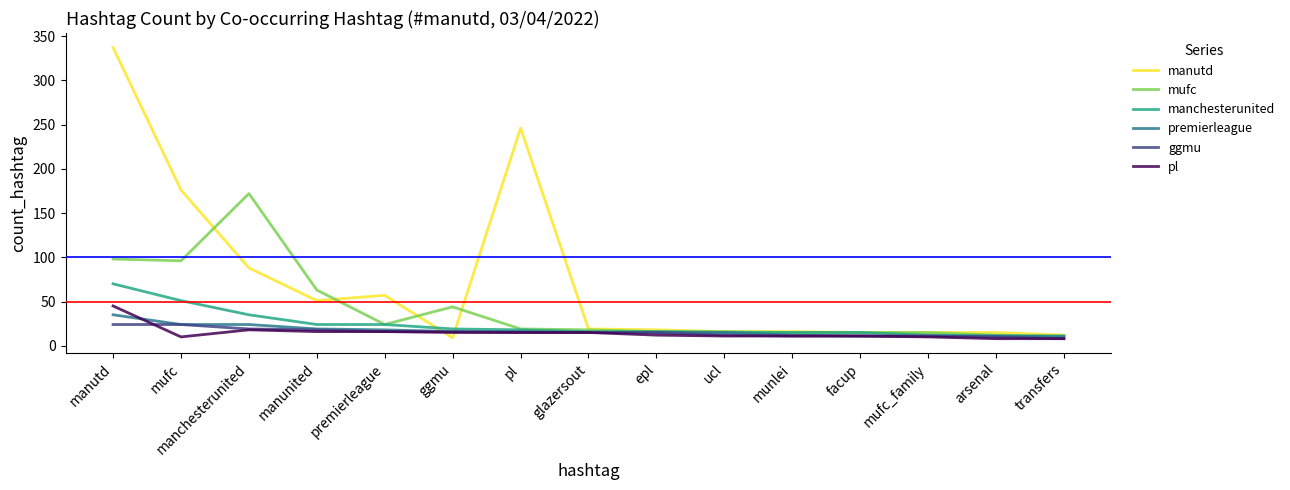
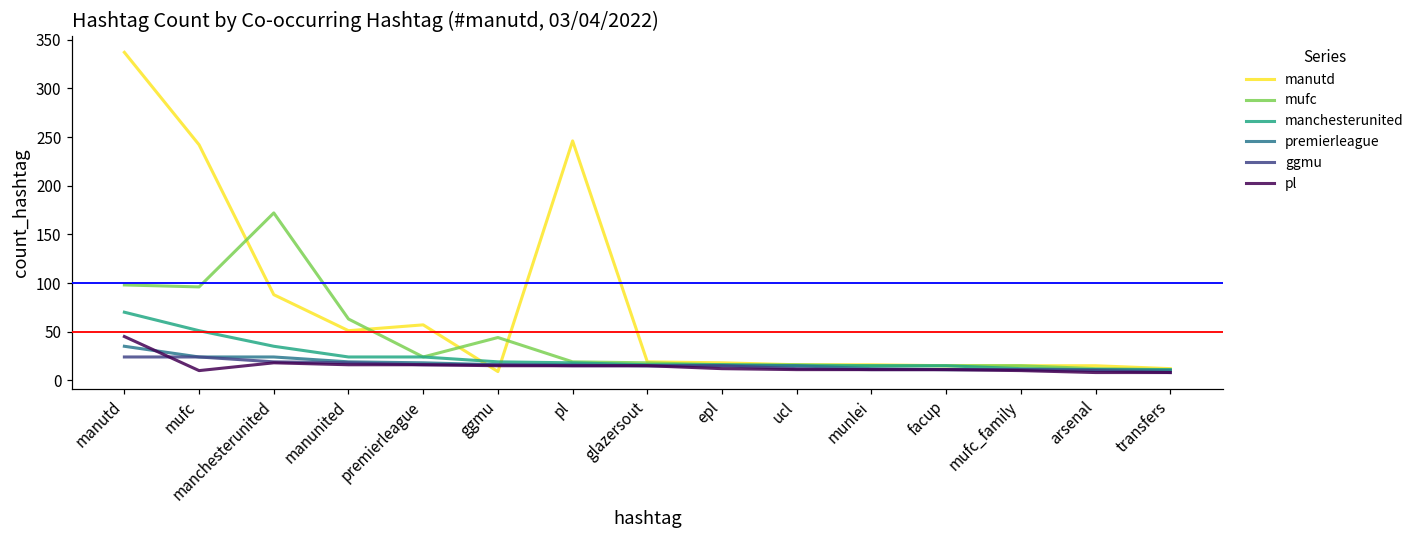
  {
    "manutd": {
      "manutd": 340,
-     "mufc": 180,
+     "mufc": 240,
      "manchesterunited": 90,
      "manunited": 50,
      "premierleague": 60,
      "ggmu": 10,
      "pl": 250,
      "arsenal": 20
    },
    "mufc": {
      "manutd": 100,
      "mufc": 100,
      "manchesterunited": 170,
      "manunited": 60,
      "ggmu": 40
    },
    "pl": {
      "manutd": 50,
      "mufc": 10,
      "epl": 10
    }
  }
